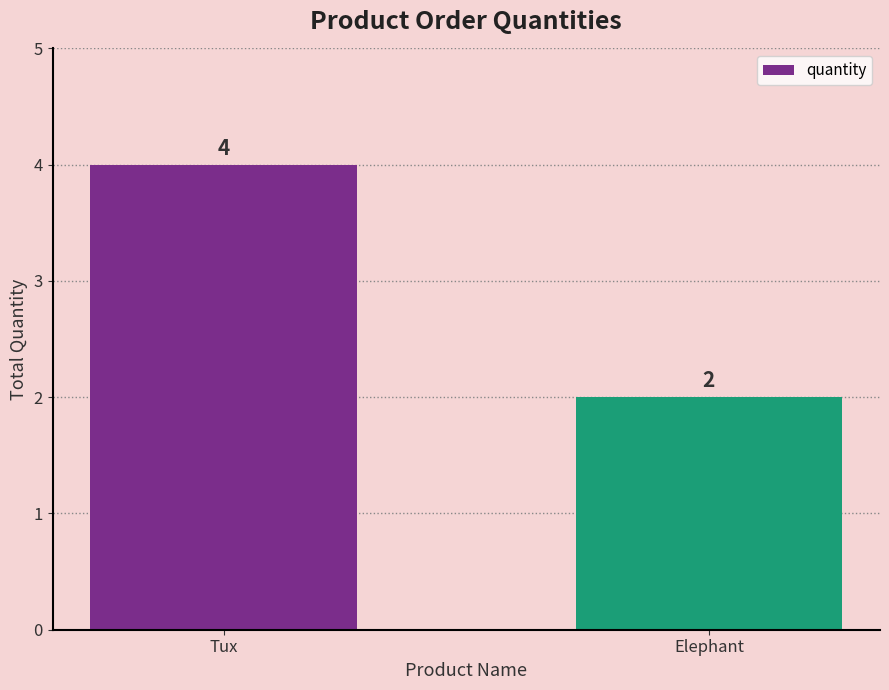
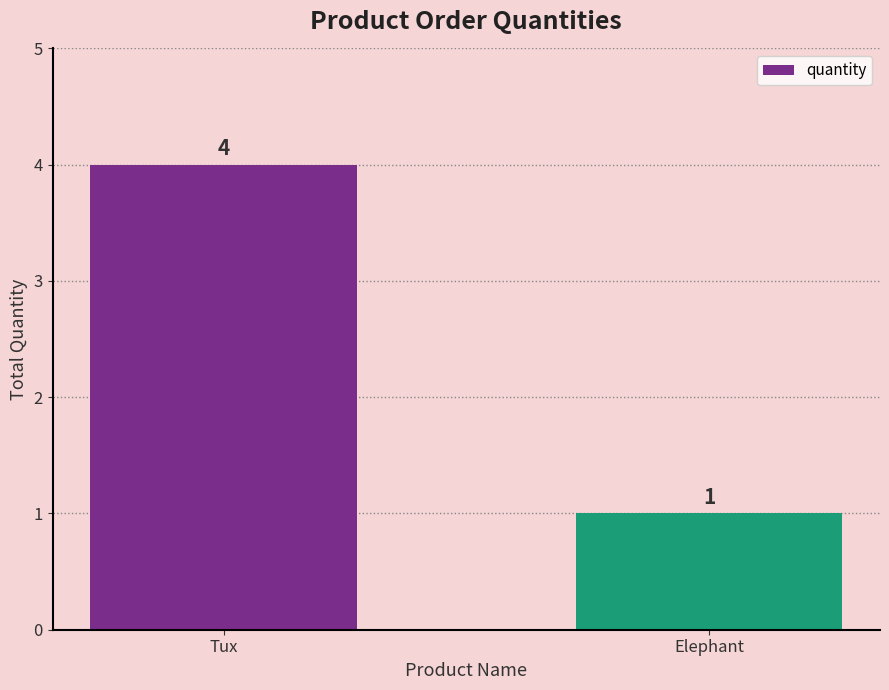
  {
    "Tux": 4,
-   "Elephant": 2
+   "Elephant": 1
  }
